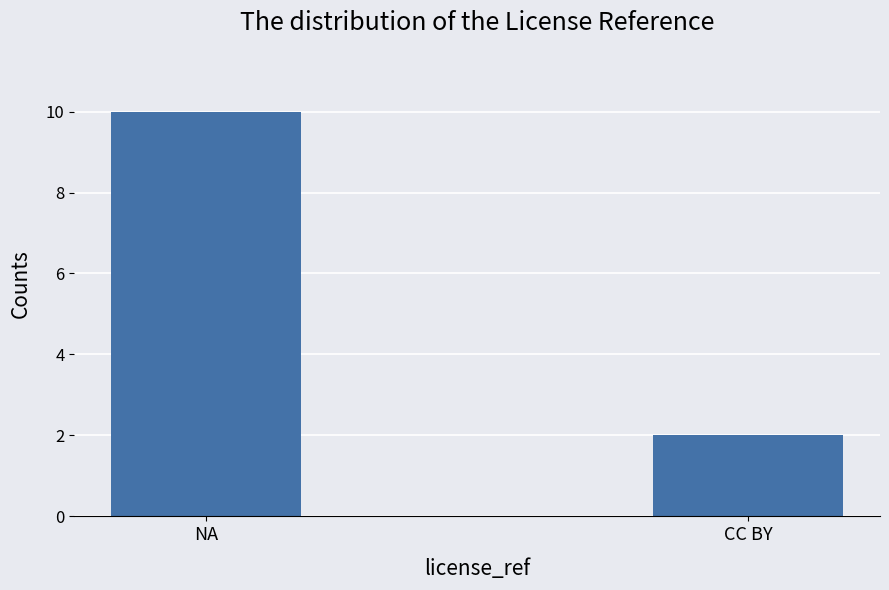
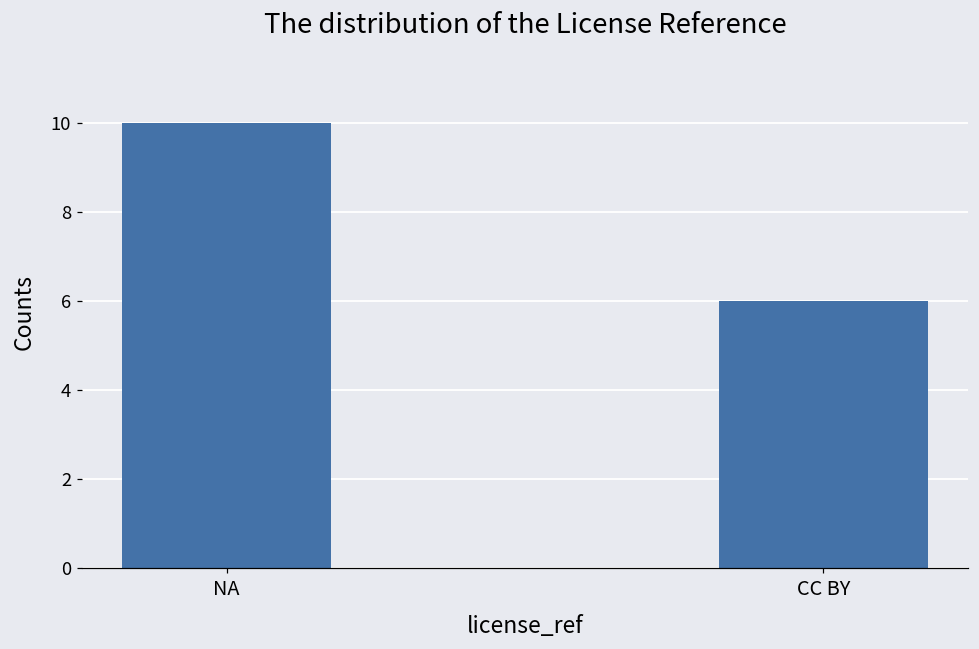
  {
    "NA": 10,
-   "CC BY": 2
+   "CC BY": 6
  }
